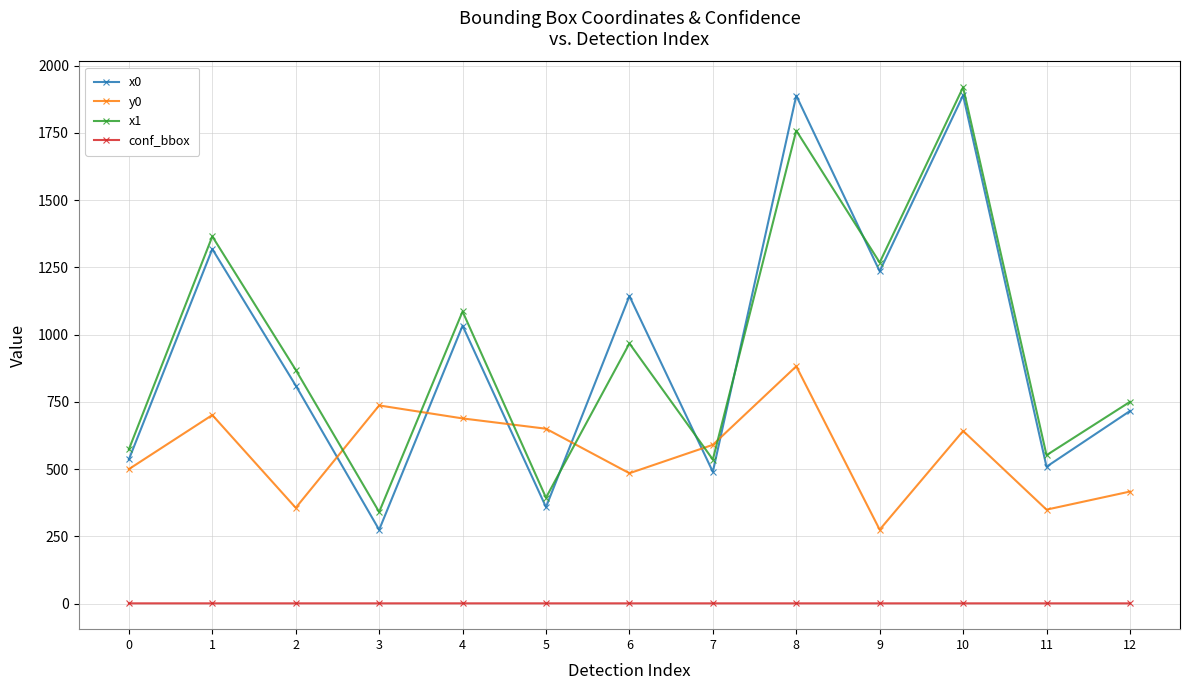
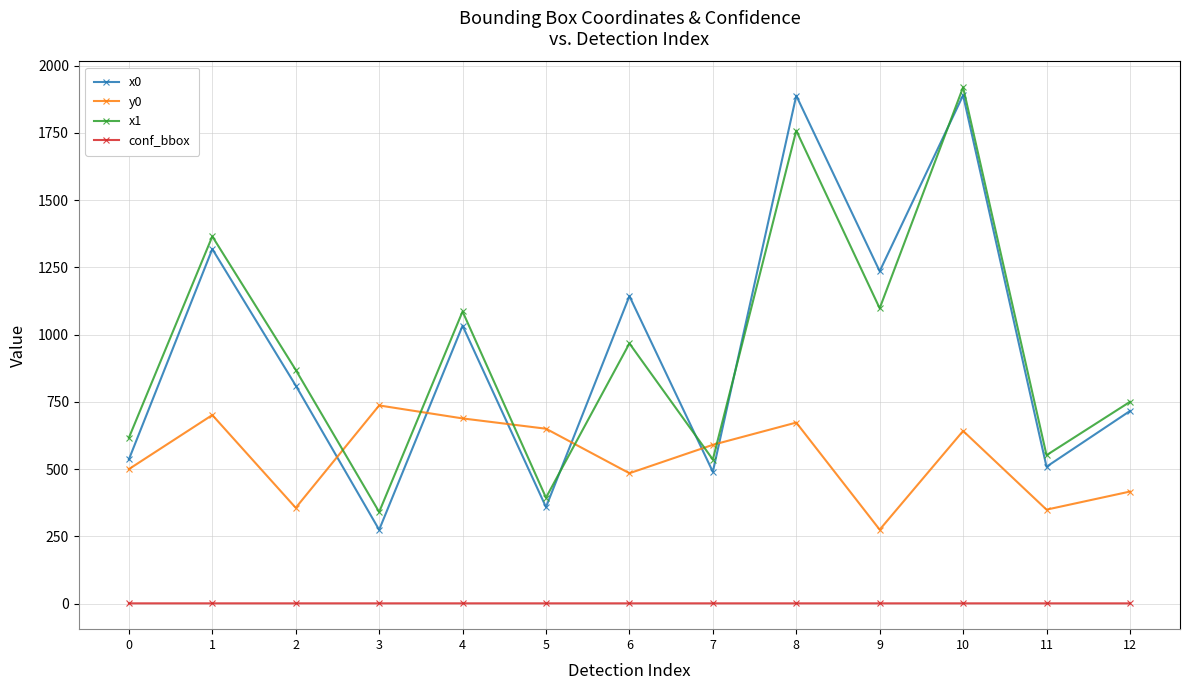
  {
    "x0": {
      "0": 540,
      "1": 1320,
      "2": 810,
      "3": 270,
      "4": 1030,
      "5": 360,
      "6": 1140,
      "7": 490,
      "8": 1890,
      "9": 1240,
      "10": 1890,
      "11": 510,
      "12": 720
    },
    "y0": {
      "0": 500,
      "1": 700,
      "2": 360,
      "3": 740,
      "4": 690,
      "5": 650,
      "6": 480,
      "7": 590,
-     "8": 880,
+     "8": 670,
      "9": 270,
      "10": 640,
      "11": 350,
      "12": 420
    },
    "x1": {
-     "0": 570,
+     "0": 620,
      "1": 1370,
      "2": 870,
      "3": 340,
      "4": 1090,
      "5": 390,
      "6": 970,
      "7": 540,
      "8": 1760,
-     "9": 1270,
+     "9": 1100,
      "10": 1920,
      "11": 550,
      "12": 750
    },
    "conf_bbox": {
      "0": 0,
      "1": 0,
      "2": 0,
      "3": 0,
      "4": 0,
      "5": 0,
      "6": 0,
      "7": 0,
      "8": 0,
      "9": 0,
      "10": 0,
      "11": 0,
      "12": 0
    }
  }
